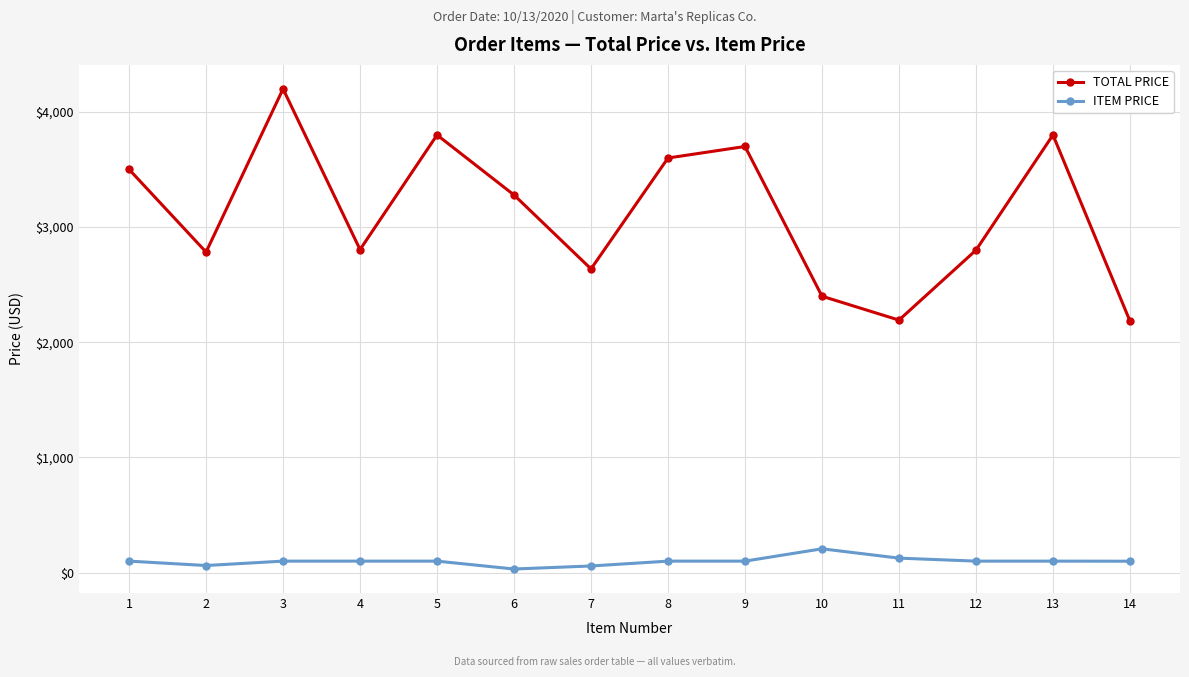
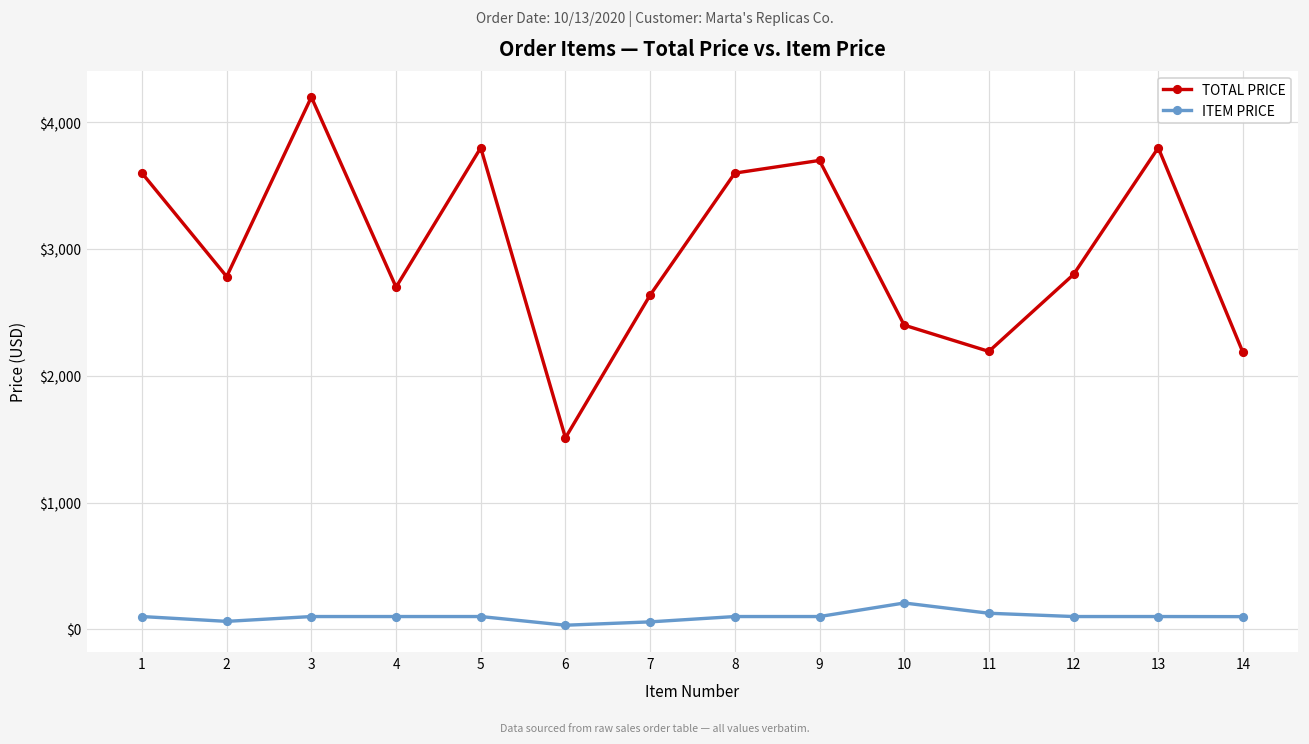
  {
    "TOTAL PRICE": {
-     "1": "$3,500",
+     "1": "$3,600",
      "2": "$2,780",
      "3": "$4,200",
-     "4": "$2,810",
+     "4": "$2,700",
      "5": "$3,800",
-     "6": "$3,280",
+     "6": "$1,510",
      "7": "$2,640",
      "8": "$3,600",
      "9": "$3,700",
      "10": "$2,400",
      "11": "$2,190",
      "12": "$2,800",
      "13": "$3,800",
      "14": "$2,180"
    },
    "ITEM PRICE": {
      "1": "$100",
      "2": "$60",
      "3": "$100",
      "4": "$100",
      "5": "$100",
      "6": "$30",
      "7": "$60",
      "8": "$100",
      "9": "$100",
      "10": "$210",
      "11": "$130",
      "12": "$100",
      "13": "$100",
      "14": "$100"
    }
  }
